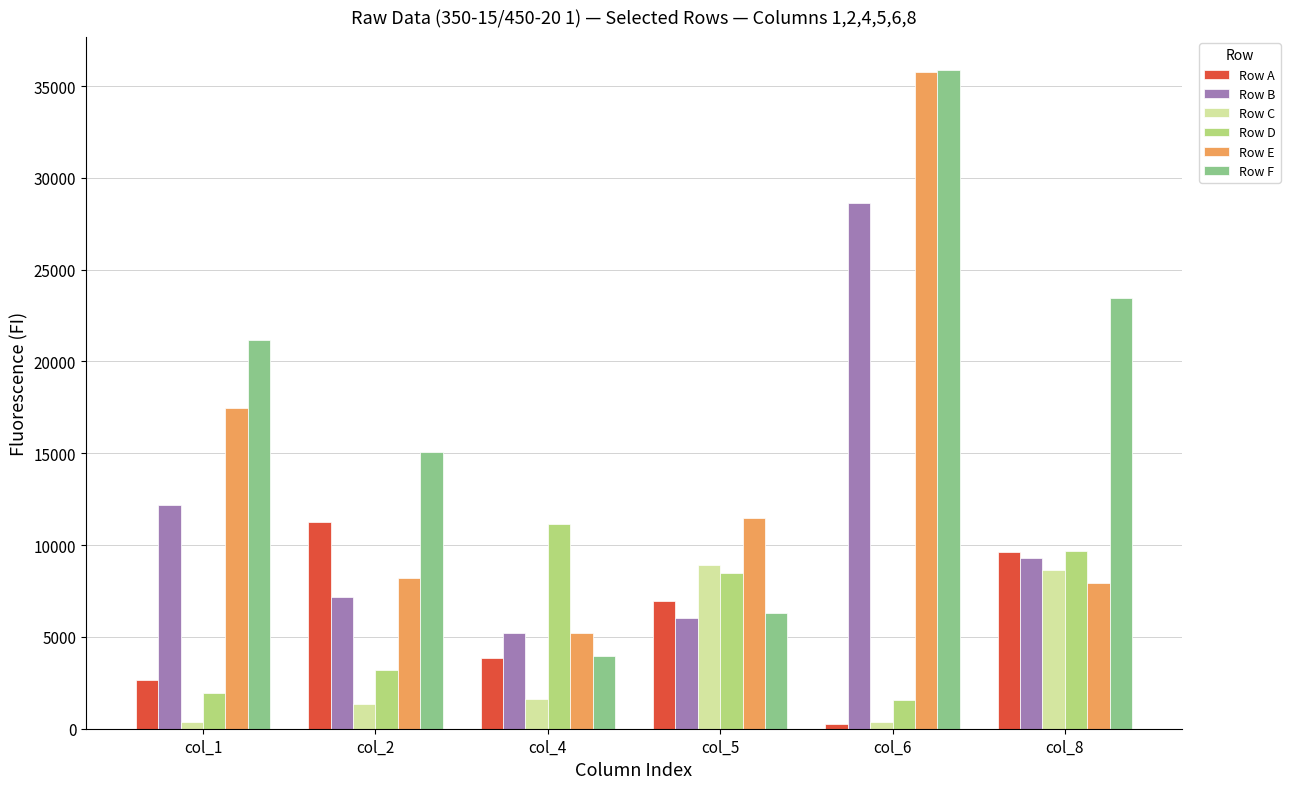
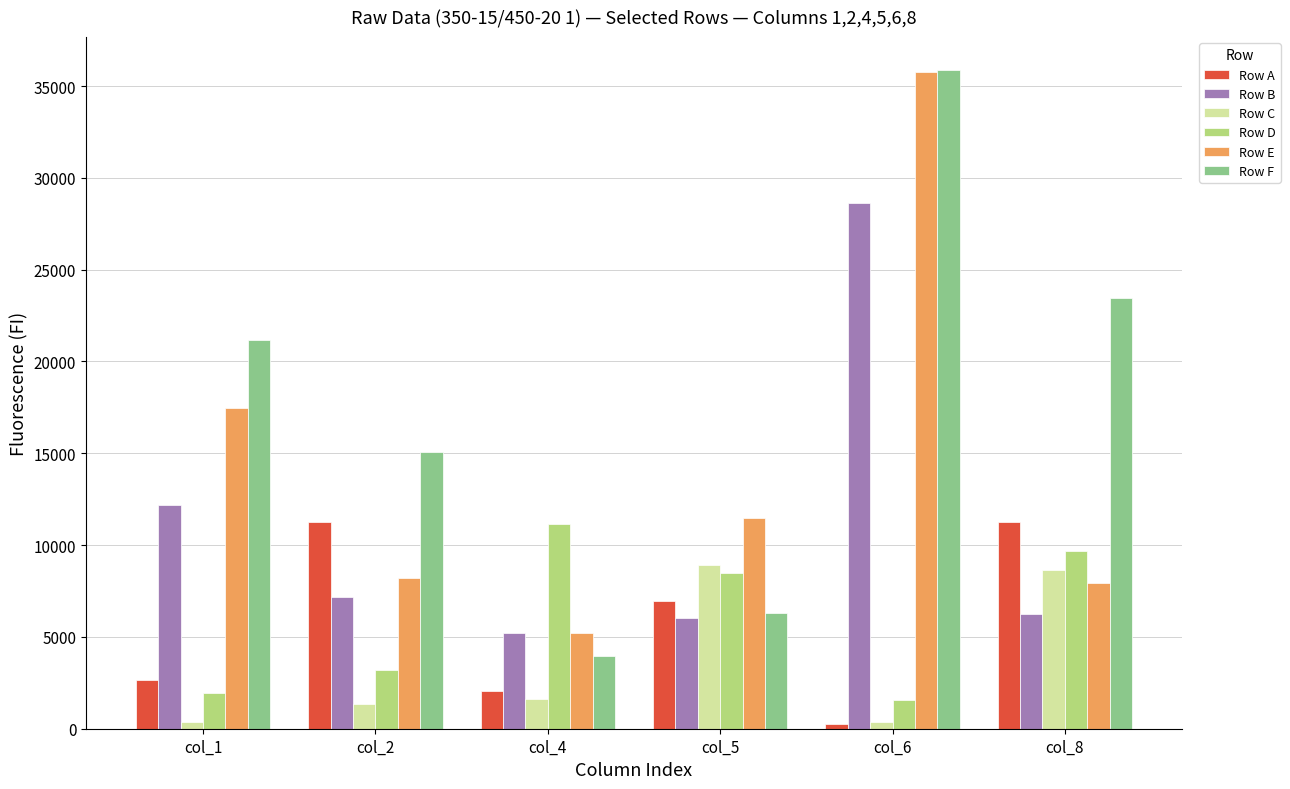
  {
    "Row A": {
      "col_1": 2700,
      "col_2": 11200,
-     "col_4": 3800,
+     "col_4": 2100,
      "col_5": 7000,
      "col_6": 300,
-     "col_8": 9600
+     "col_8": 11200
    },
    "Row B": {
      "col_1": 12200,
      "col_2": 7200,
      "col_4": 5200,
      "col_5": 6000,
      "col_6": 28600,
-     "col_8": 9300
+     "col_8": 6300
    },
    "Row E": {
      "col_1": 17400,
      "col_2": 8200,
      "col_4": 5200,
      "col_5": 11500,
      "col_6": 35800,
      "col_8": 7900
    }
  }
